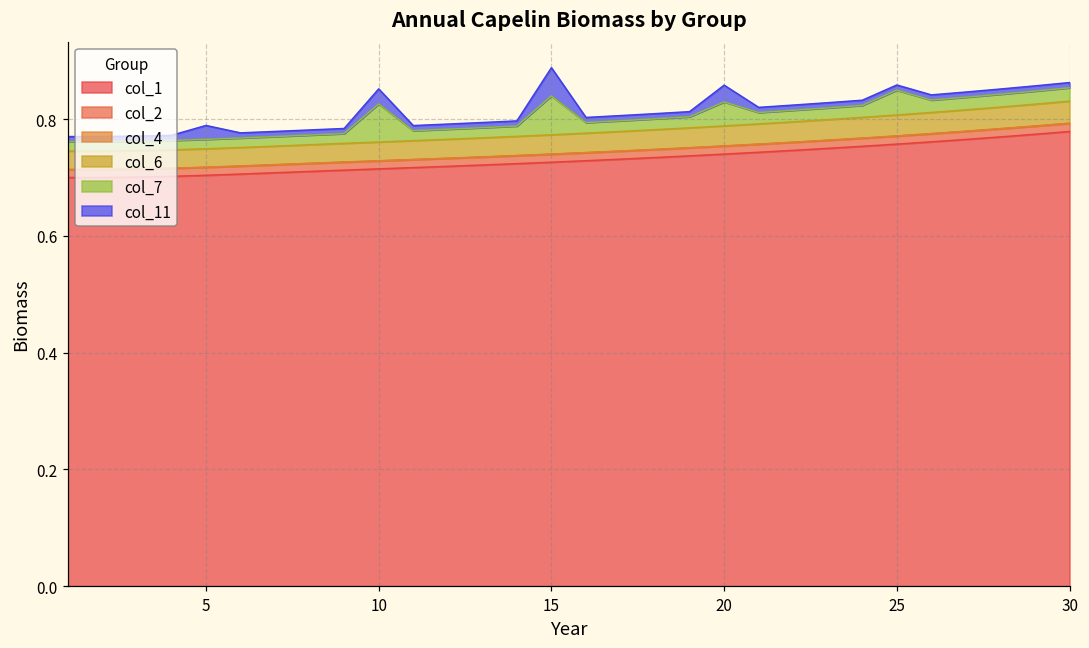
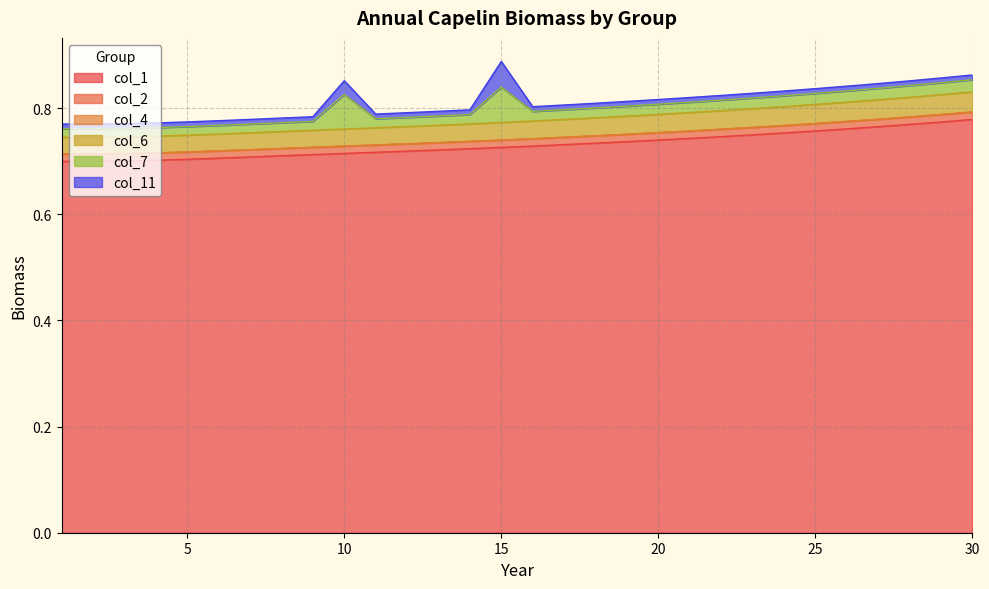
  {
    "col_7": {
      "5": 0.02,
      "10": 0.07,
      "15": 0.07,
-     "20": 0.04,
-     "25": 0.04,
+     "20": 0.02,
+     "25": 0.02,
      "30": 0.02
    },
    "col_11": {
-     "5": 0.02,
+     "5": 0.01,
      "10": 0.03,
      "15": 0.05,
-     "20": 0.03,
+     "20": 0.01,
      "25": 0.01,
      "30": 0.01
    }
  }
